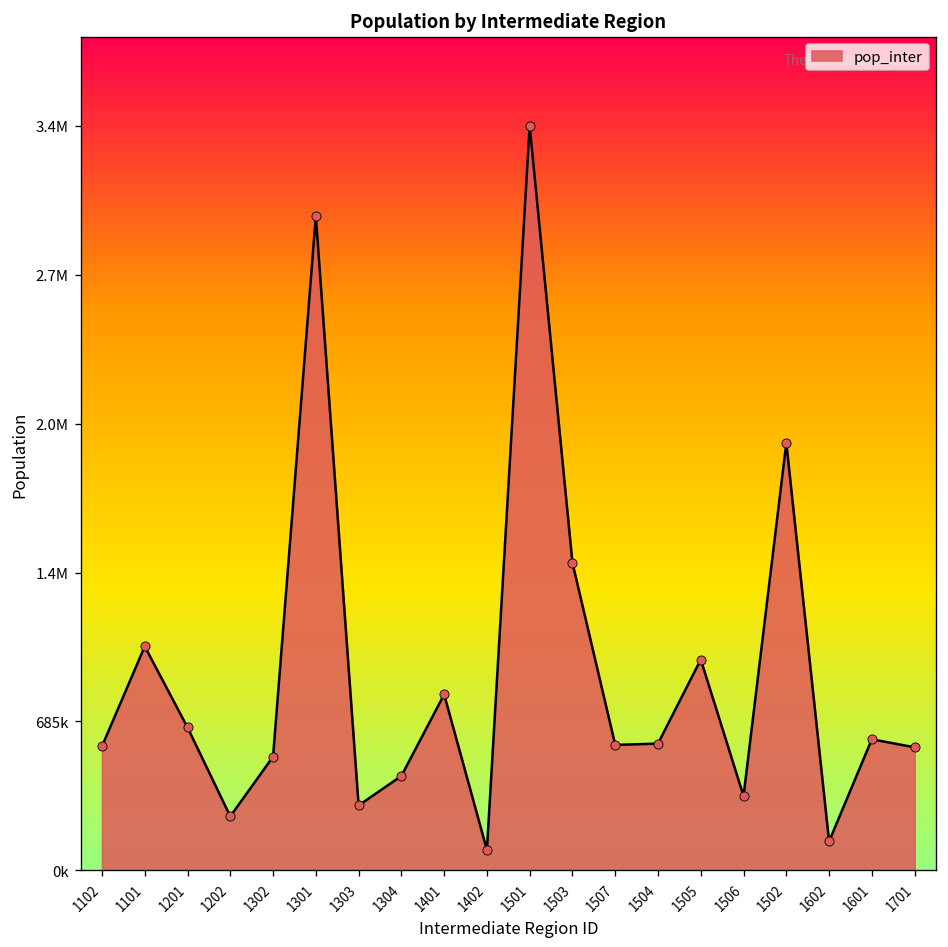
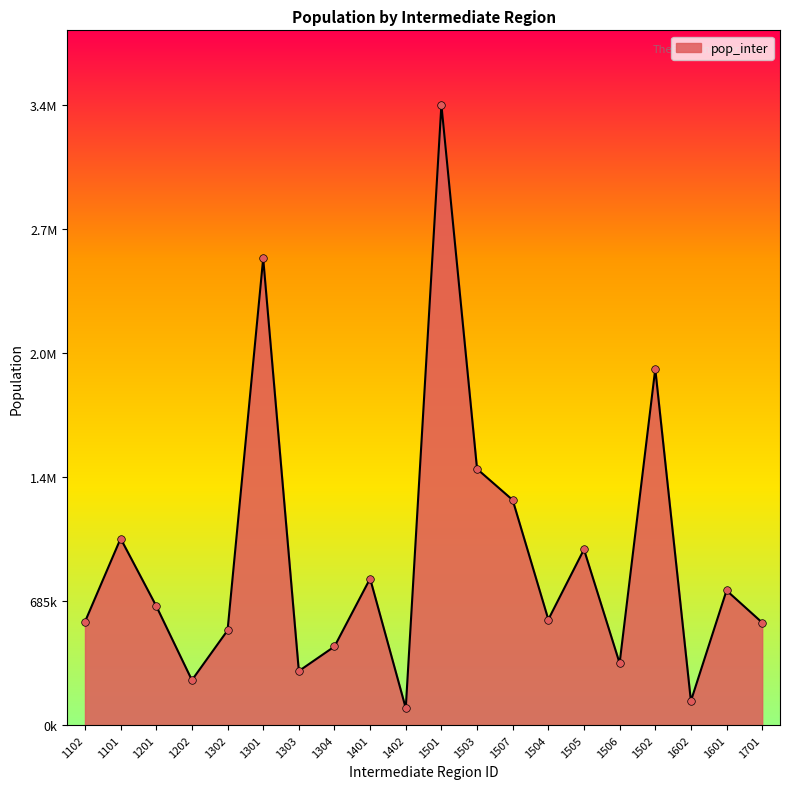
  {
    "1102": 570000,
    "1101": 1030000,
    "1201": 660000,
    "1202": 250000,
    "1302": 520000,
-   "1301": 3010000,
+   "1301": 2580000,
    "1303": 300000,
    "1304": 430000,
    "1401": 810000,
    "1402": 90000,
    "1501": 3430000,
    "1503": 1420000,
-   "1507": 580000,
+   "1507": 1240000,
    "1504": 580000,
    "1505": 970000,
    "1506": 340000,
    "1502": 1970000,
    "1602": 130000,
-   "1601": 600000,
+   "1601": 740000,
    "1701": 570000
  }
